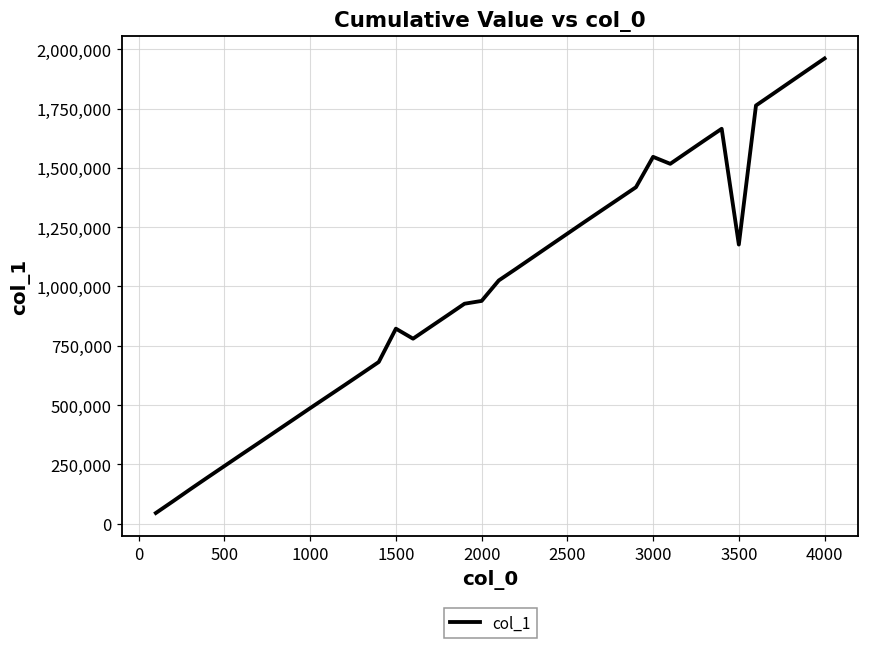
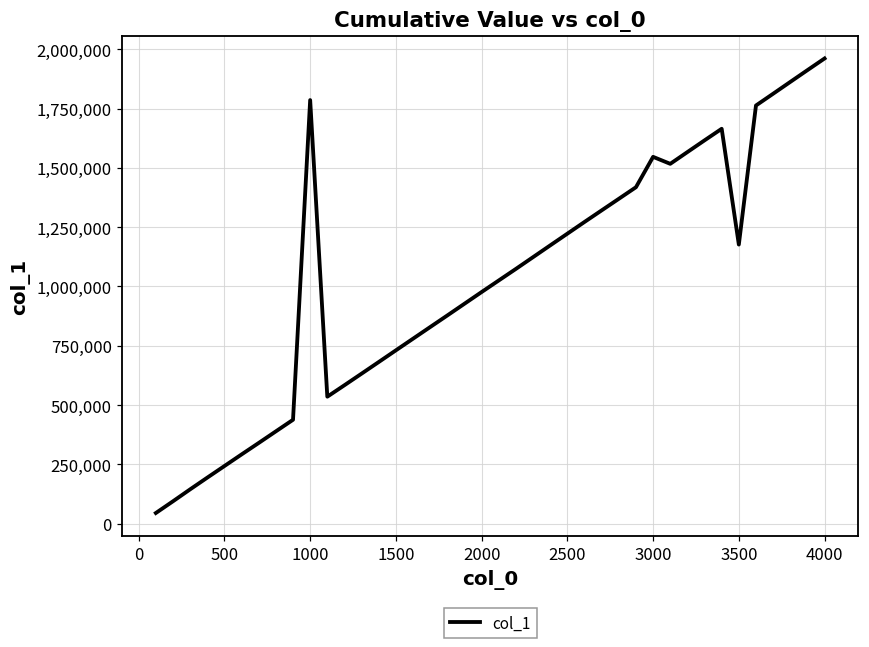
  {
    "500": "240,000",
-   "1000": "490,000",
-   "1500": "820,000",
-   "2000": "940,000",
+   "1000": "1,790,000",
+   "1500": "730,000",
+   "2000": "980,000",
    "2500": "1,220,000",
    "3000": "1,550,000",
    "3500": "1,180,000",
    "4000": "1,960,000"
  }
